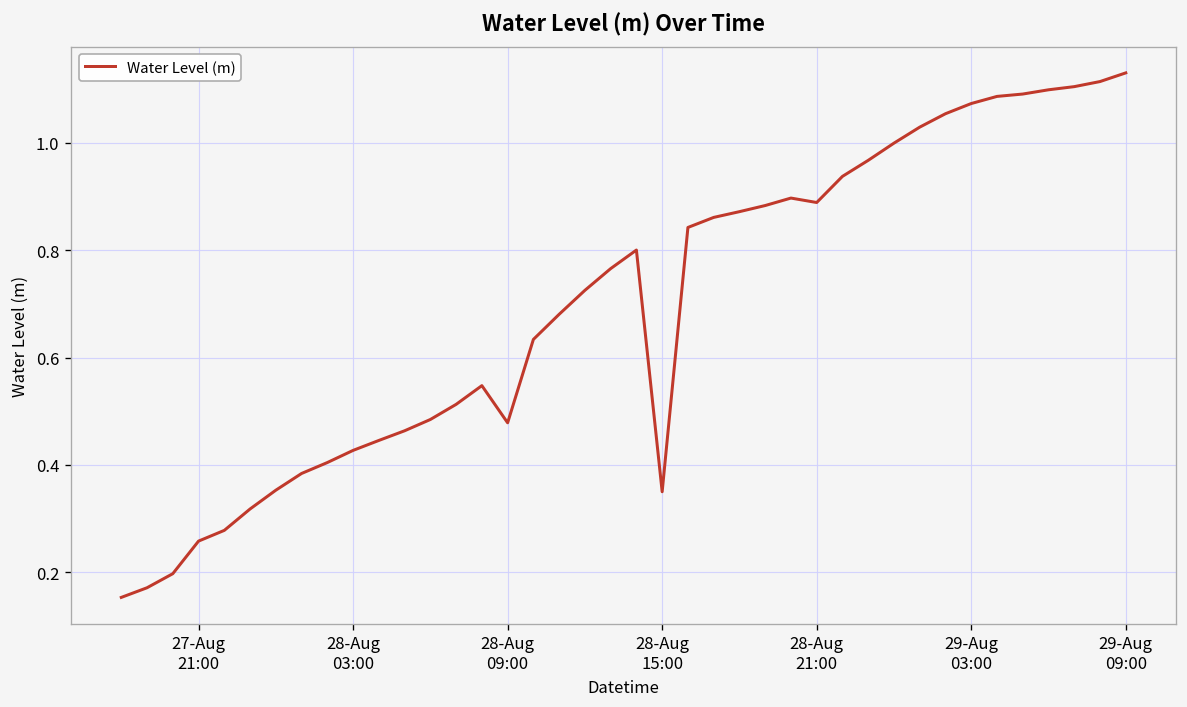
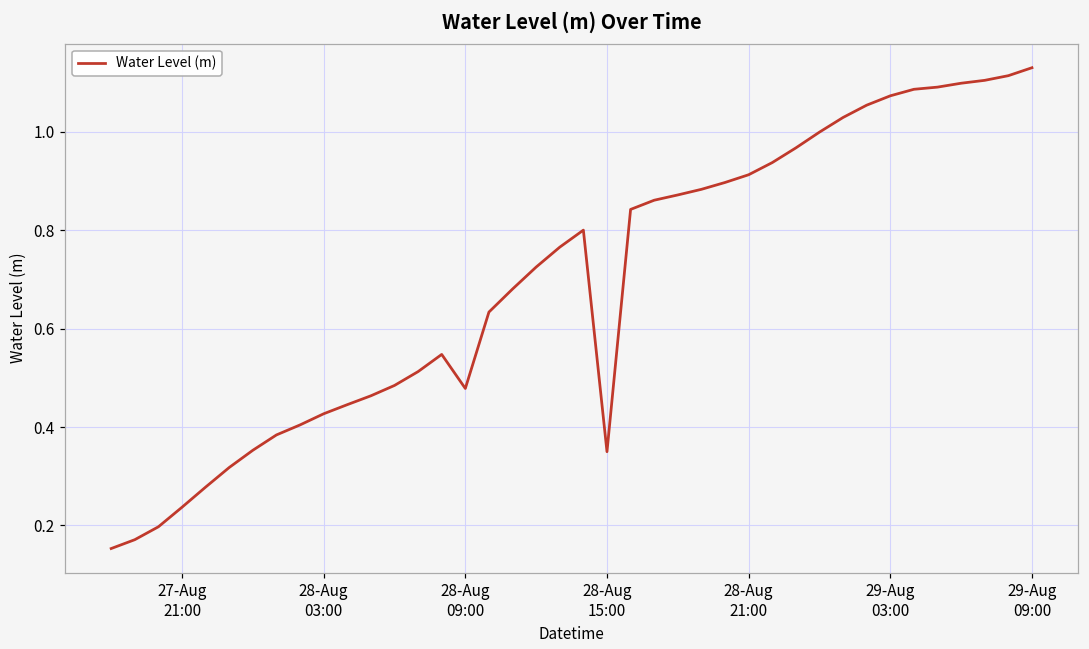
  {
-   "27-Aug 21:00": 0.26,
+   "27-Aug 21:00": 0.24,
    "28-Aug 03:00": 0.43,
    "28-Aug 09:00": 0.48,
    "28-Aug 15:00": 0.35,
-   "28-Aug 21:00": 0.89,
+   "28-Aug 21:00": 0.91,
    "29-Aug 03:00": 1.07,
    "29-Aug 09:00": 1.13
  }
